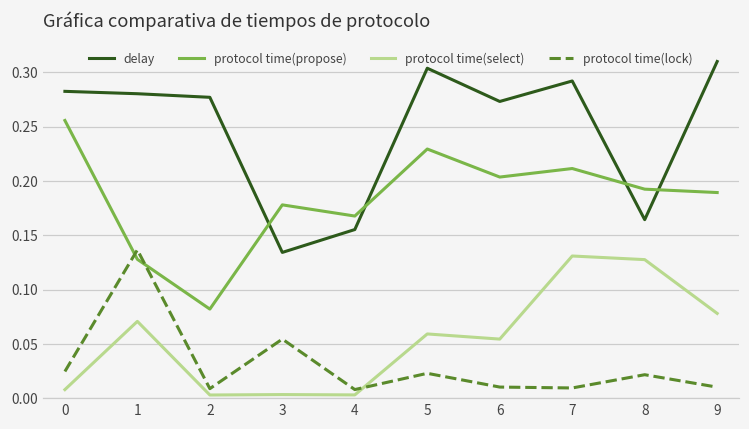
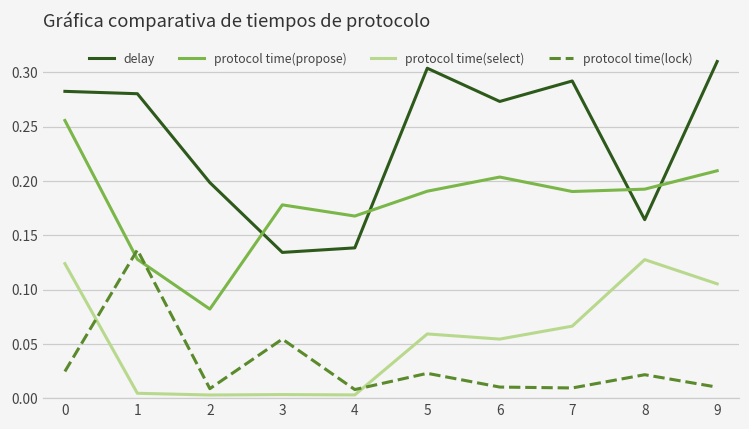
  {
    "delay": {
      "0": 0.28,
      "1": 0.28,
-     "2": 0.28,
+     "2": 0.20,
      "3": 0.13,
-     "4": 0.16,
+     "4": 0.14,
      "5": 0.30,
      "6": 0.27,
      "7": 0.29,
      "8": 0.16,
      "9": 0.31
    },
    "protocol time(propose)": {
      "0": 0.26,
      "1": 0.13,
      "2": 0.08,
      "3": 0.18,
      "4": 0.17,
-     "5": 0.23,
+     "5": 0.19,
      "6": 0.20,
-     "7": 0.21,
+     "7": 0.19,
      "8": 0.19,
-     "9": 0.19
+     "9": 0.21
    },
    "protocol time(select)": {
-     "0": 0.01,
-     "1": 0.07,
+     "0": 0.12,
+     "1": 0.00,
      "2": 0.00,
      "3": 0.00,
      "4": 0.00,
      "5": 0.06,
      "6": 0.05,
-     "7": 0.13,
+     "7": 0.07,
      "8": 0.13,
-     "9": 0.08
+     "9": 0.11
    },
    "protocol time(lock)": {
      "0": 0.02,
      "1": 0.14,
      "2": 0.01,
      "3": 0.05,
      "4": 0.01,
      "5": 0.02,
      "6": 0.01,
      "7": 0.01,
      "8": 0.02,
      "9": 0.01
    }
  }
